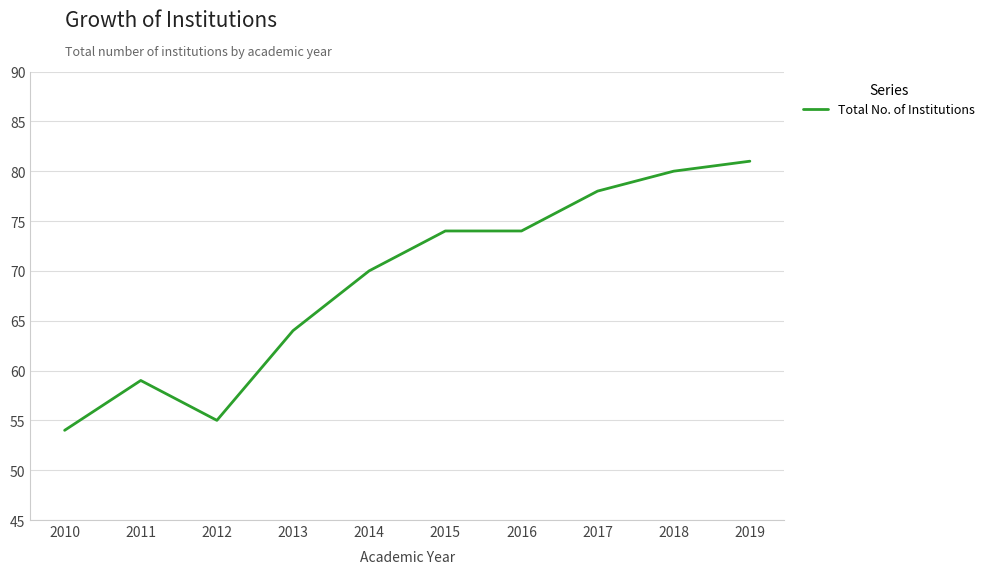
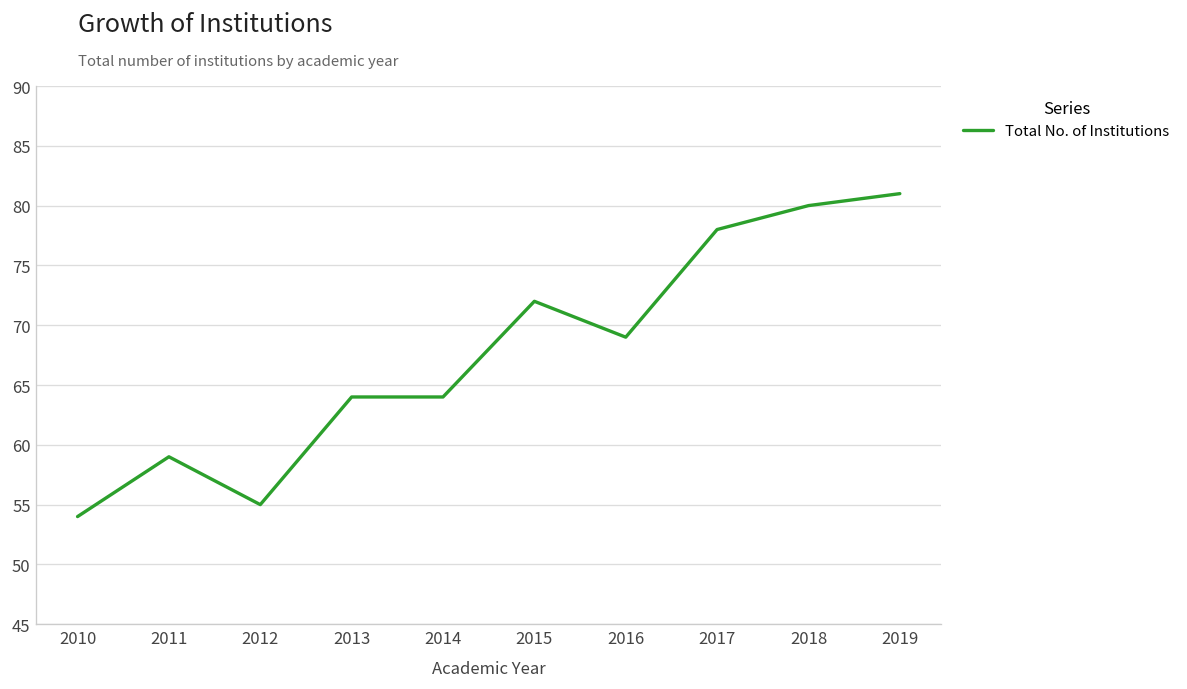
  {
    "2010": 54,
    "2011": 59,
    "2012": 55,
    "2013": 64,
-   "2014": 70,
-   "2015": 74,
-   "2016": 74,
+   "2014": 64,
+   "2015": 72,
+   "2016": 69,
    "2017": 78,
    "2018": 80,
    "2019": 81
  }
